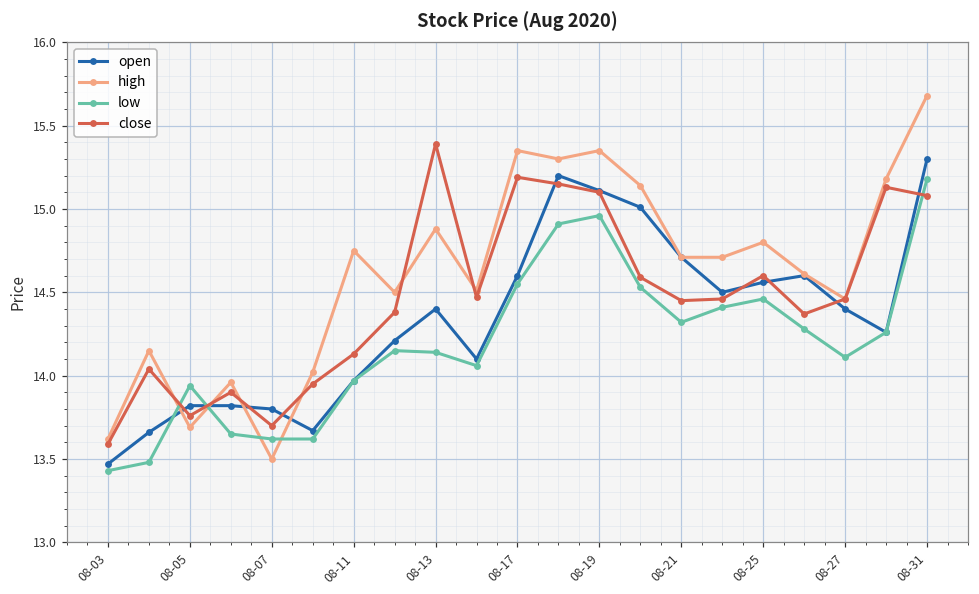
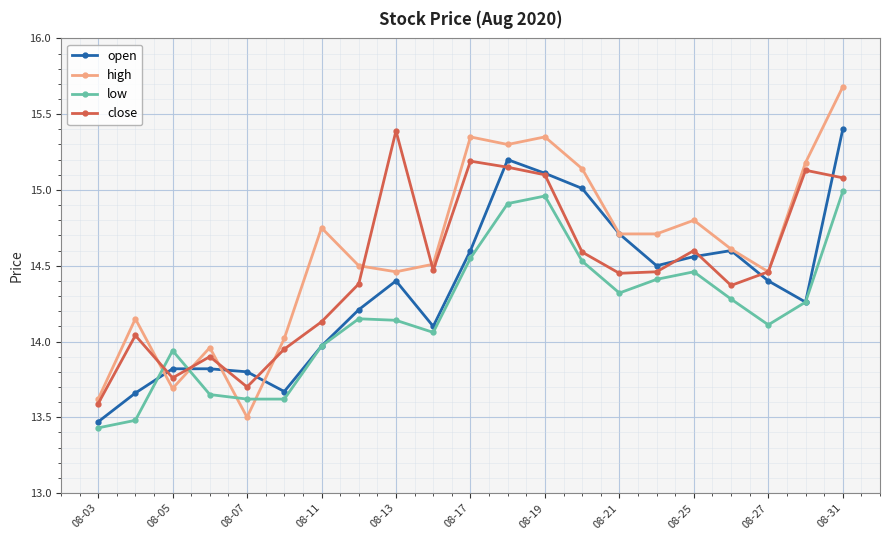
  {
    "open": {
      "08-03": 13.47,
      "08-05": 13.82,
      "08-07": 13.8,
      "08-13": 14.4,
      "08-17": 14.6,
      "08-25": 14.56,
      "08-27": 14.4,
-     "08-31": 15.3
+     "08-31": 15.4
    },
    "high": {
      "08-03": 13.62,
      "08-05": 13.69,
      "08-07": 13.50,
      "08-11": 14.75,
-     "08-13": 14.88,
+     "08-13": 14.46,
      "08-17": 15.35,
      "08-19": 15.35,
      "08-25": 14.80,
      "08-31": 15.68
    },
    "low": {
      "08-03": 13.43,
      "08-05": 13.94,
      "08-07": 13.62,
      "08-13": 14.14,
      "08-17": 14.55,
      "08-19": 14.96,
      "08-21": 14.32,
      "08-25": 14.46,
      "08-27": 14.11,
-     "08-31": 15.18
+     "08-31": 14.99
    },
    "close": {
      "08-03": 13.59,
      "08-05": 13.76,
      "08-07": 13.70,
      "08-11": 14.13,
      "08-13": 15.39,
      "08-17": 15.19,
      "08-21": 14.45,
      "08-25": 14.60,
      "08-31": 15.08
    }
  }
